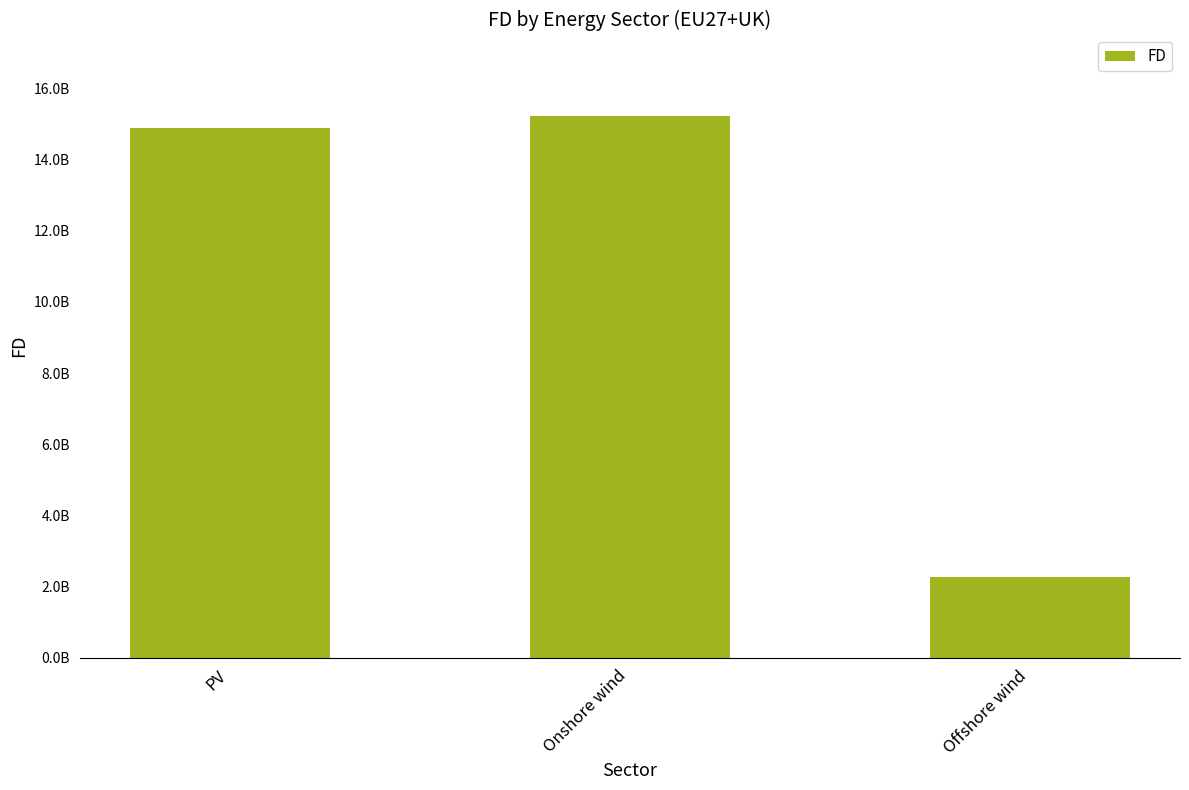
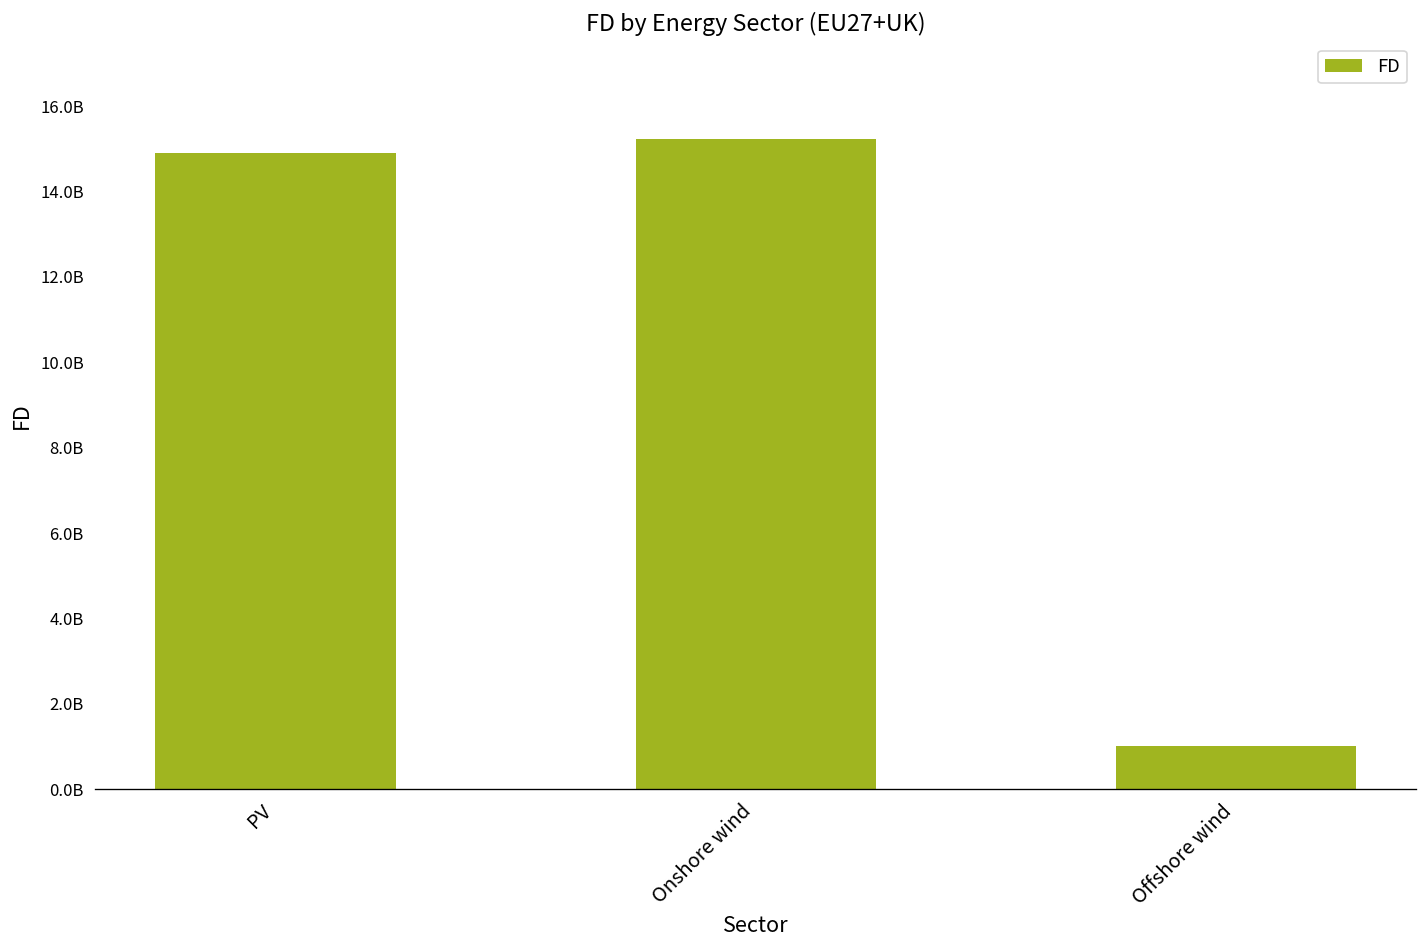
  {
    "PV": 14900000000,
    "Onshore wind": 15200000000,
-   "Offshore wind": 2300000000
+   "Offshore wind": 1000000000
  }
